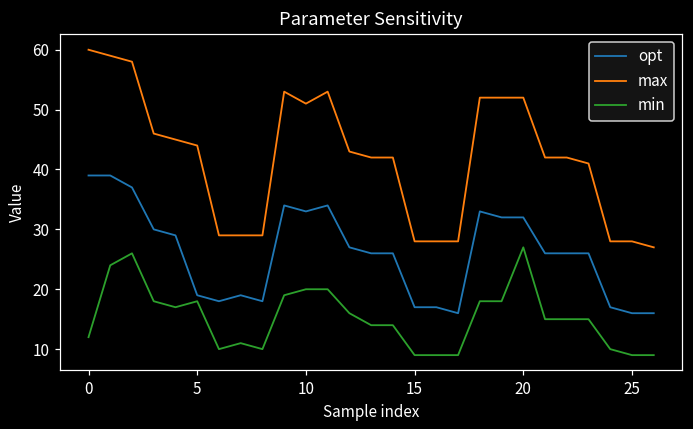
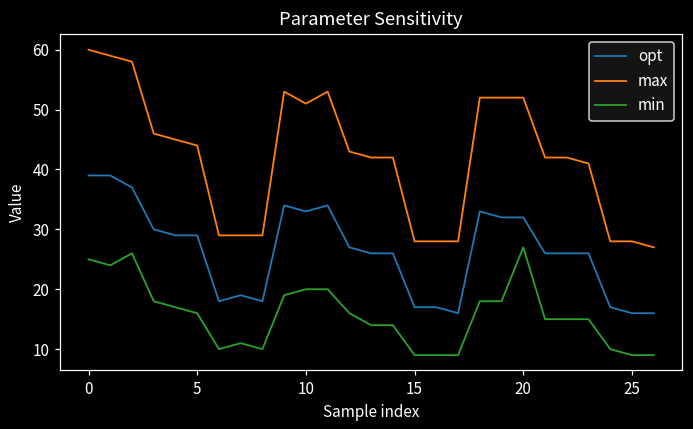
  {
    "opt": {
      "0": 39,
-     "5": 19,
+     "5": 29,
      "10": 33,
      "15": 17,
      "20": 32,
      "25": 16
    },
    "max": {
      "0": 60,
      "5": 44,
      "10": 51,
      "15": 28,
      "20": 52,
      "25": 28
    },
    "min": {
-     "0": 12,
-     "5": 18,
+     "0": 25,
+     "5": 16,
      "10": 20,
      "15": 9,
      "20": 27,
      "25": 9
    }
  }
